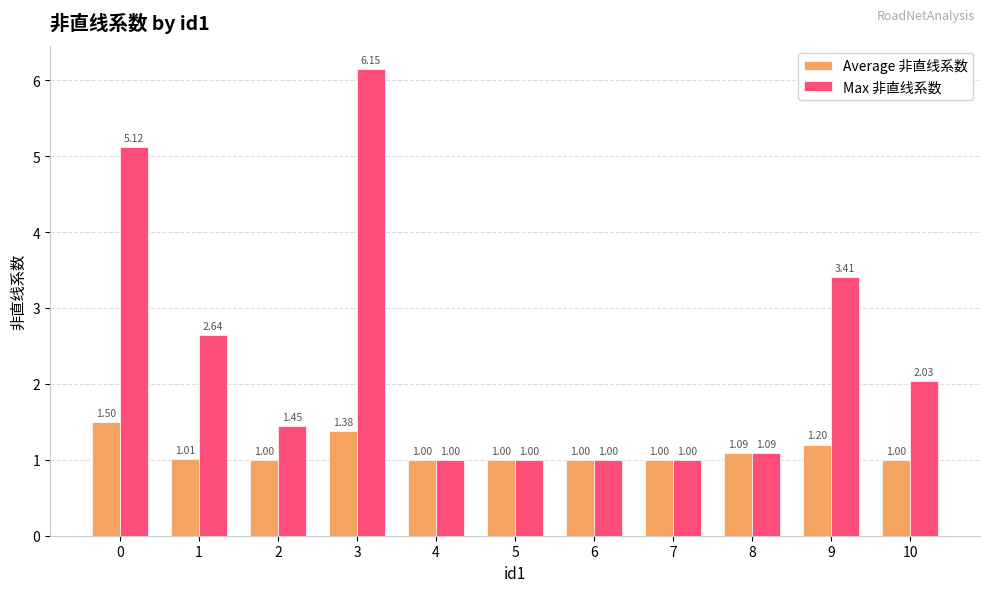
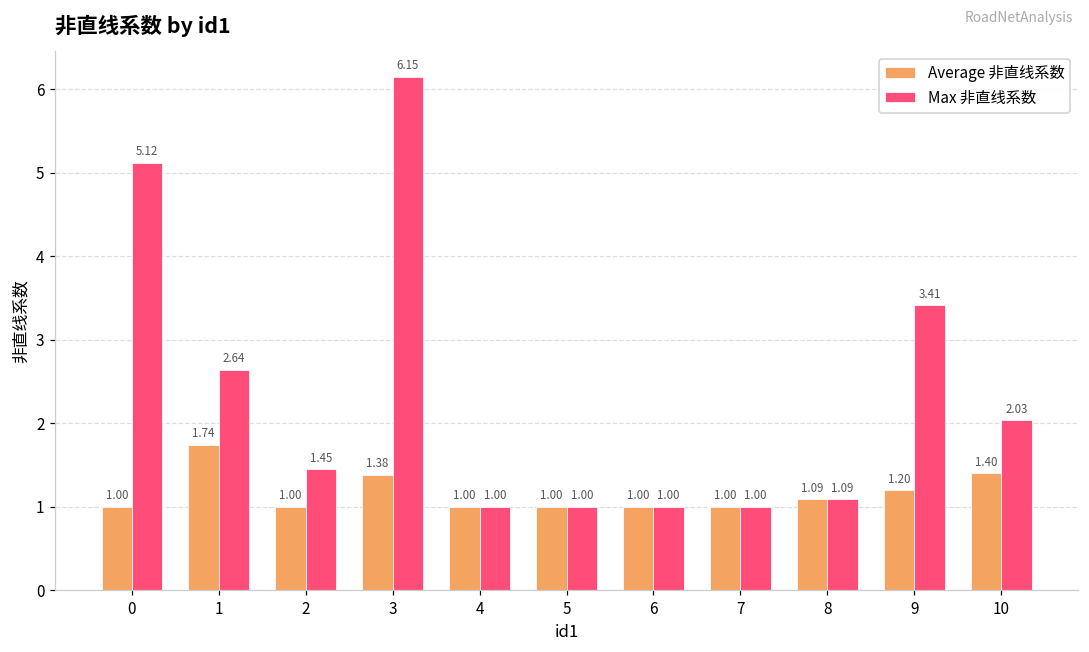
  {
    "Average 非直线系数": {
-     "0": 1.50,
-     "1": 1.01,
+     "0": 1.00,
+     "1": 1.74,
      "2": 1.00,
      "3": 1.38,
      "4": 1.00,
      "5": 1.00,
      "6": 1.00,
      "7": 1.00,
      "8": 1.09,
      "9": 1.20,
-     "10": 1.00
+     "10": 1.40
    },
    "Max 非直线系数": {
      "0": 5.12,
      "1": 2.64,
      "2": 1.45,
      "3": 6.15,
      "4": 1.00,
      "5": 1.00,
      "6": 1.00,
      "7": 1.00,
      "8": 1.09,
      "9": 3.41,
      "10": 2.03
    }
  }
